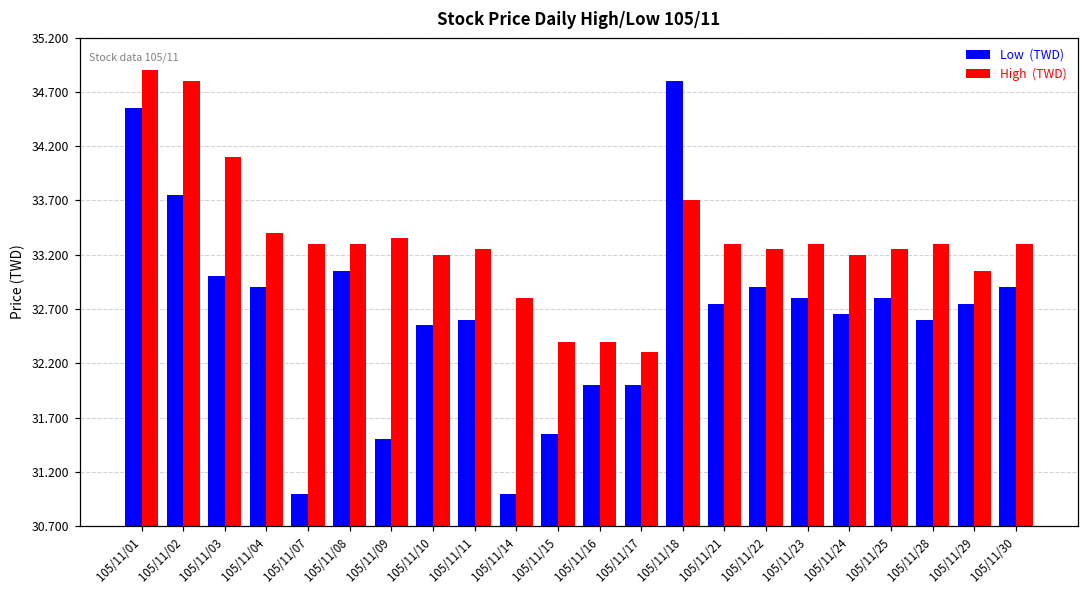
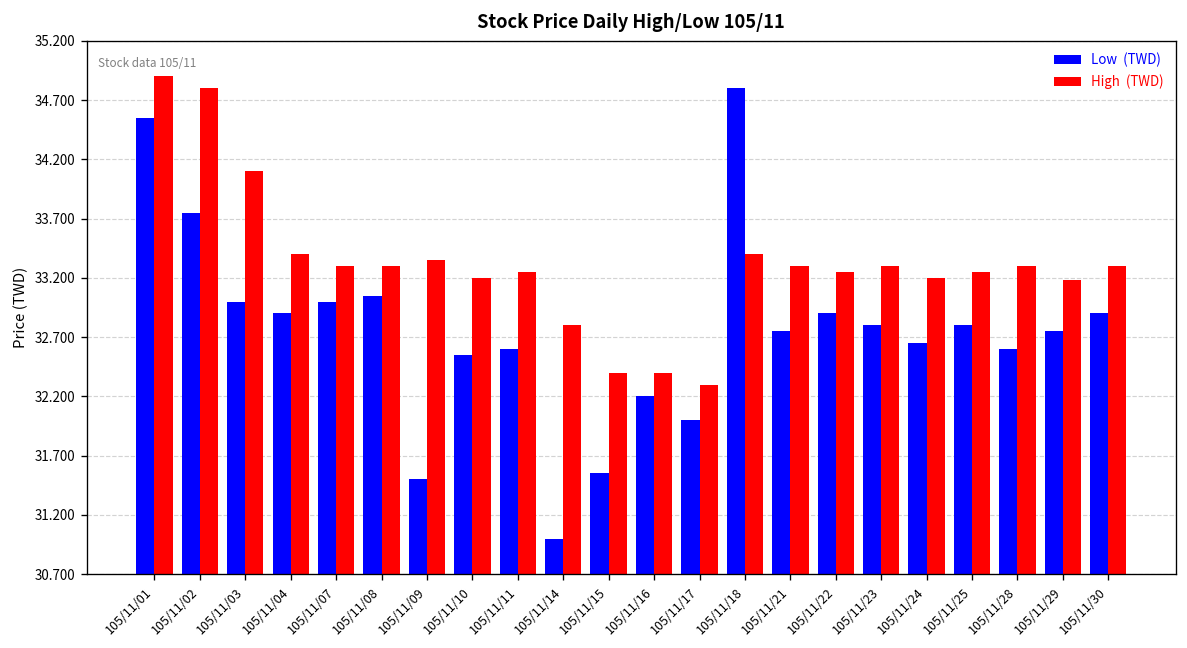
  {
    "Low (TWD)": {
      "105/11/01": 34.6,
      "105/11/02": 33.8,
      "105/11/03": 33.0,
      "105/11/04": 32.9,
-     "105/11/07": 31,
+     "105/11/07": 33,
      "105/11/08": 33.1,
      "105/11/09": 31.5,
      "105/11/10": 32.6,
      "105/11/11": 32.6,
      "105/11/14": 31.0,
      "105/11/15": 31.6,
-     "105/11/16": 32.0,
+     "105/11/16": 32.2,
      "105/11/17": 32.0,
      "105/11/18": 34.8,
      "105/11/21": 32.8,
      "105/11/22": 32.9,
      "105/11/23": 32.8,
      "105/11/24": 32.7,
      "105/11/25": 32.8,
      "105/11/28": 32.6,
      "105/11/29": 32.8,
      "105/11/30": 32.9
    },
    "High (TWD)": {
      "105/11/02": 34.8,
      "105/11/03": 34.1,
      "105/11/04": 33.4,
      "105/11/07": 33.3,
      "105/11/08": 33.3,
      "105/11/09": 33.4,
      "105/11/10": 33.2,
      "105/11/11": 33.3,
      "105/11/14": 32.8,
      "105/11/15": 32.4,
      "105/11/16": 32.4,
      "105/11/17": 32.3,
-     "105/11/18": 33.7,
+     "105/11/18": 33.4,
      "105/11/21": 33.3,
      "105/11/22": 33.3,
      "105/11/23": 33.3,
      "105/11/24": 33.2,
      "105/11/25": 33.3,
      "105/11/28": 33.3,
-     "105/11/29": 33.1,
+     "105/11/29": 33.2,
      "105/11/30": 33.3
    }
  }
